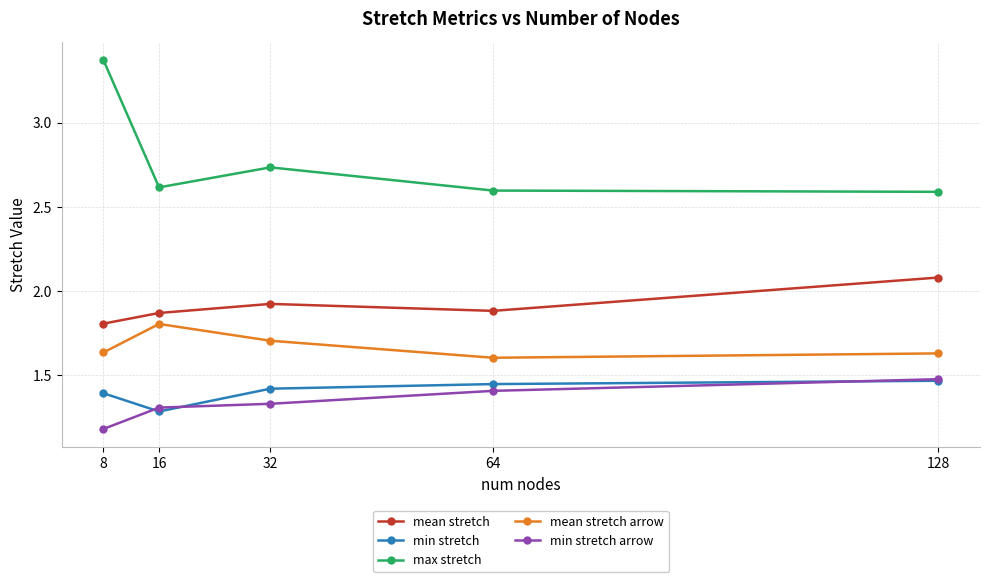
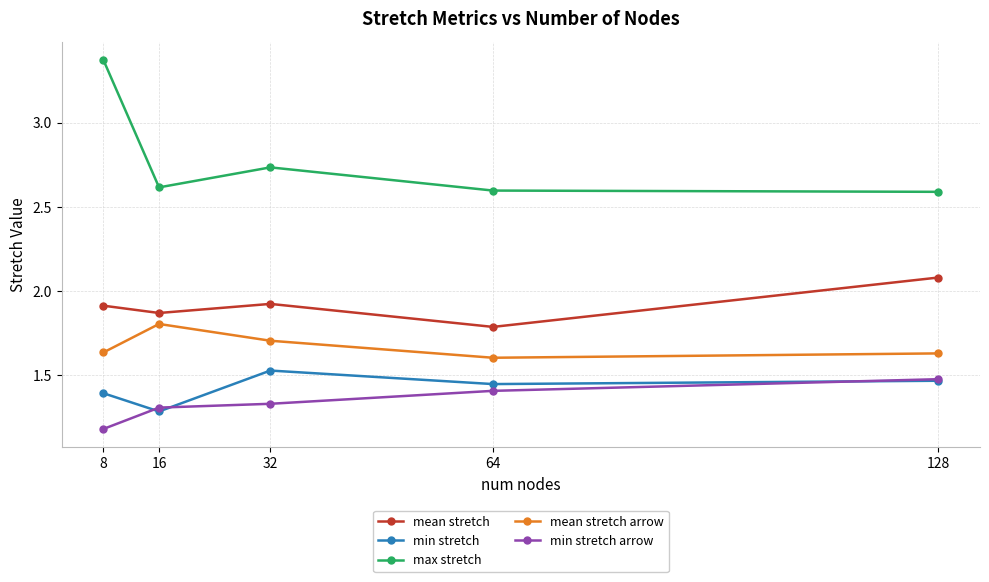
  {
    "mean stretch": {
-     "8": 1.81,
+     "8": 1.91,
      "16": 1.87,
      "32": 1.92,
-     "64": 1.88,
+     "64": 1.79,
      "128": 2.08
    },
    "min stretch": {
      "8": 1.39,
      "16": 1.29,
-     "32": 1.42,
+     "32": 1.53,
      "64": 1.45
    },
    "max stretch": {
      "8": 3.37,
      "16": 2.62,
      "32": 2.74,
      "64": 2.60,
      "128": 2.59
    },
    "mean stretch arrow": {
      "8": 1.64,
      "16": 1.81,
      "32": 1.71,
      "64": 1.61,
      "128": 1.63
    },
    "min stretch arrow": {
      "8": 1.18,
      "16": 1.31,
      "32": 1.33,
      "64": 1.41
    }
  }
